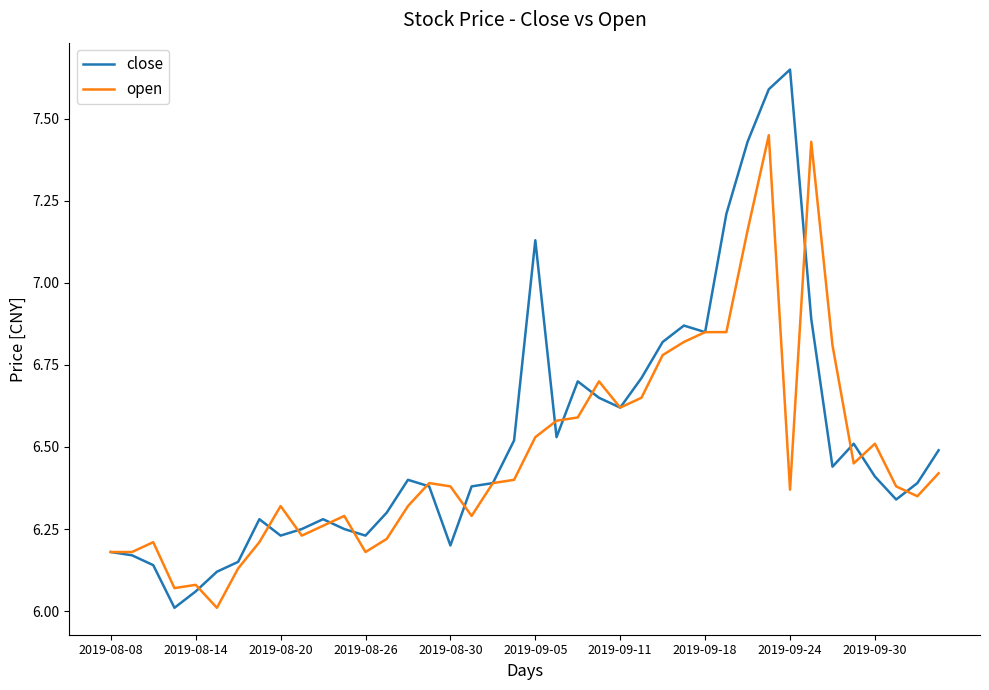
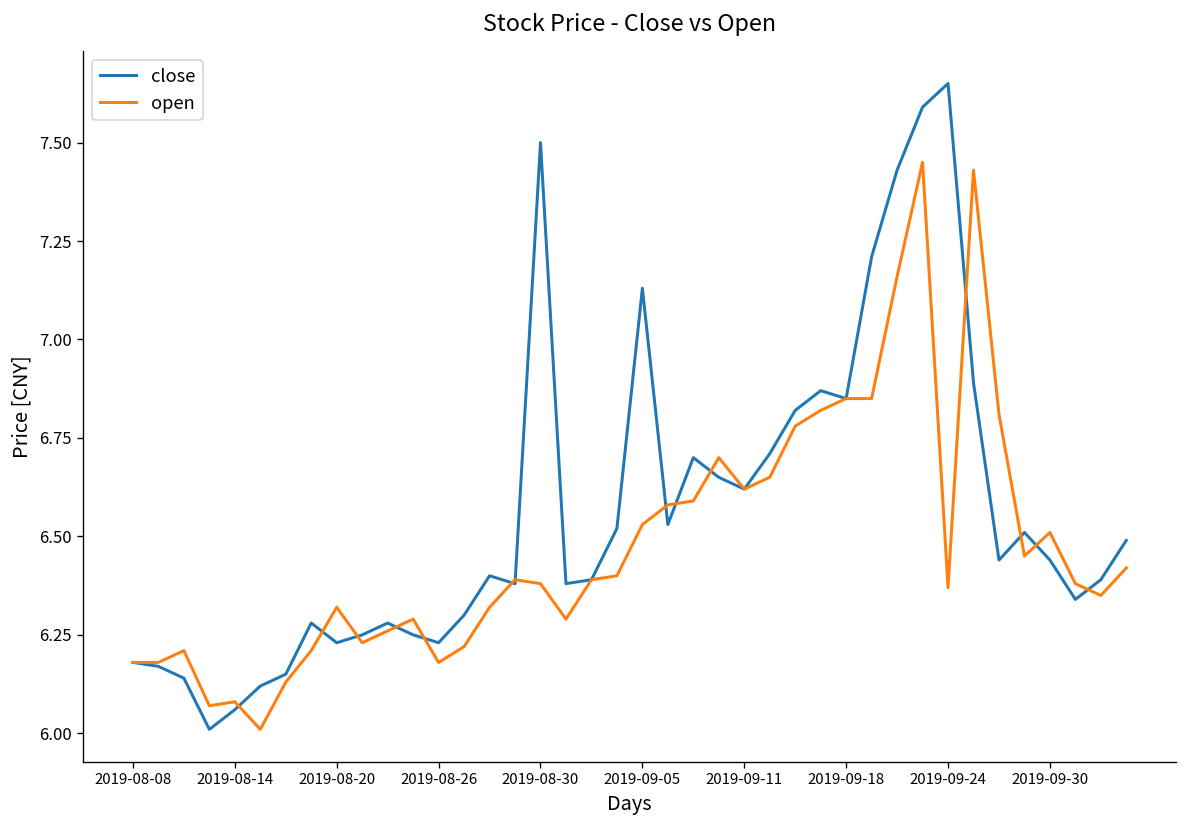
  {
    "close": {
      "2019-08-14": 6.06,
      "2019-08-20": 6.23,
      "2019-08-26": 6.23,
-     "2019-08-30": 6.2,
+     "2019-08-30": 7.5,
      "2019-09-05": 7.13,
      "2019-09-24": 7.65,
-     "2019-09-30": 6.41
+     "2019-09-30": 6.44
    },
    "open": {
      "2019-08-14": 6.08,
      "2019-08-20": 6.32,
      "2019-08-26": 6.18,
      "2019-08-30": 6.38,
      "2019-09-05": 6.53,
      "2019-09-24": 6.37,
      "2019-09-30": 6.51
    }
  }
